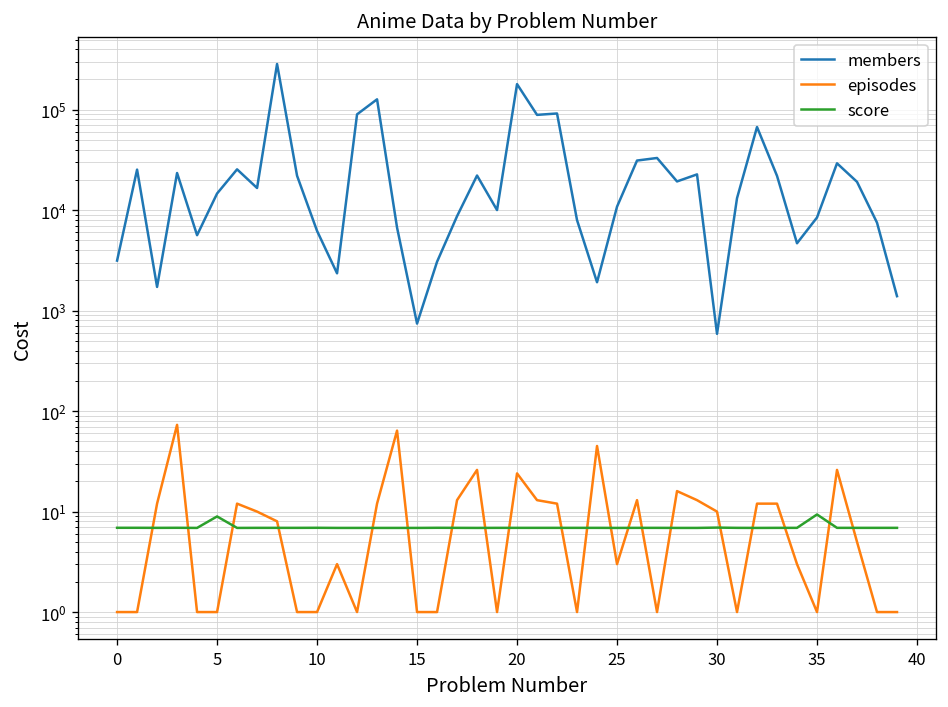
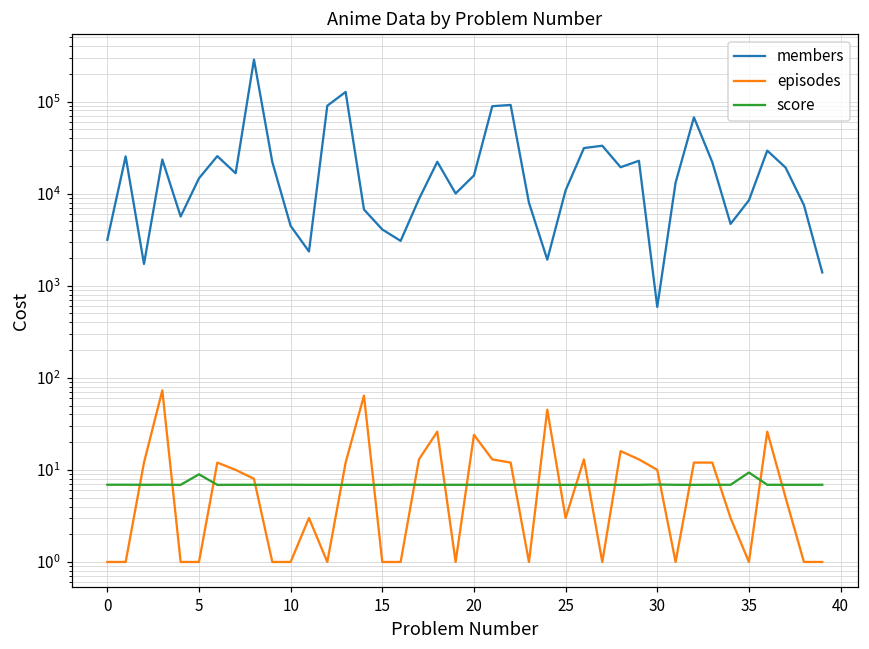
  {
    "members": {
      "0": 3200,
      "5": 15000,
-     "10": 6000,
-     "15": 700,
-     "20": 180000,
+     "10": 4000,
+     "15": 4000,
+     "20": 16000,
      "25": 11000,
      "30": 600,
      "35": 8000
    },
    "episodes": {
      "0": 1,
      "5": 1,
      "10": 1,
      "15": 1,
      "20": 24,
      "25": 3,
      "30": 10,
      "35": 1
    },
    "score": {
      "0": 7,
      "5": 9,
      "10": 7,
      "15": 7,
      "20": 7,
      "25": 7,
      "30": 7,
      "35": 9
    }
  }
